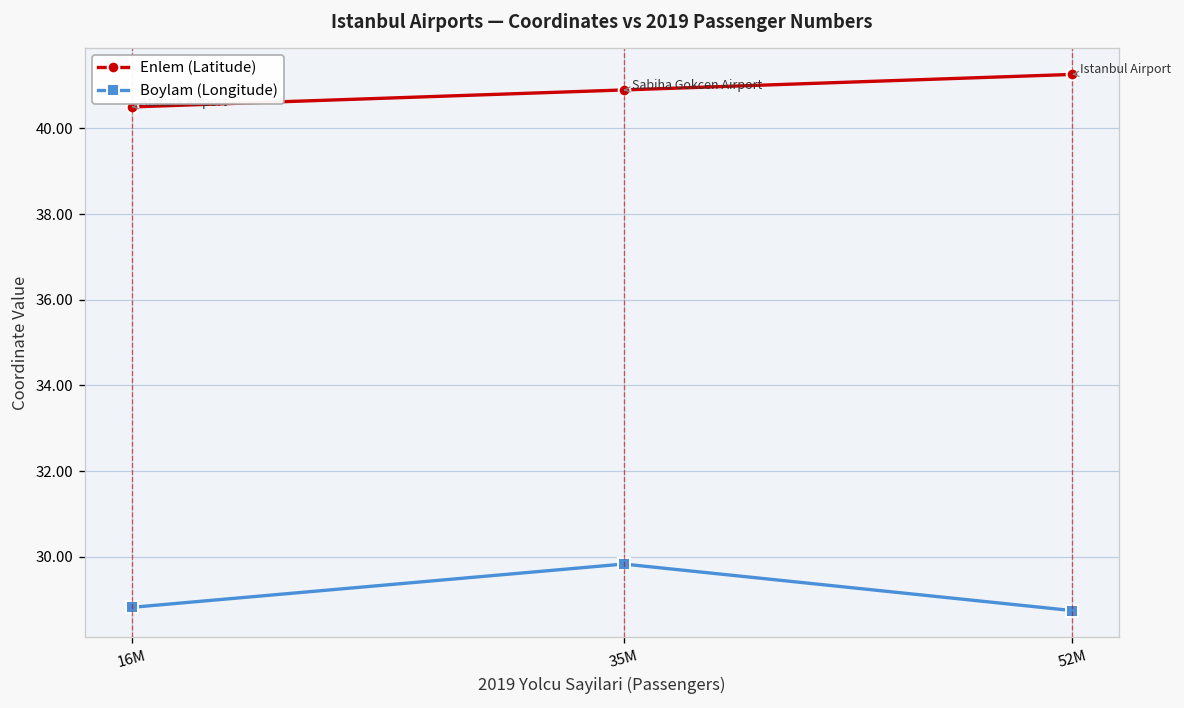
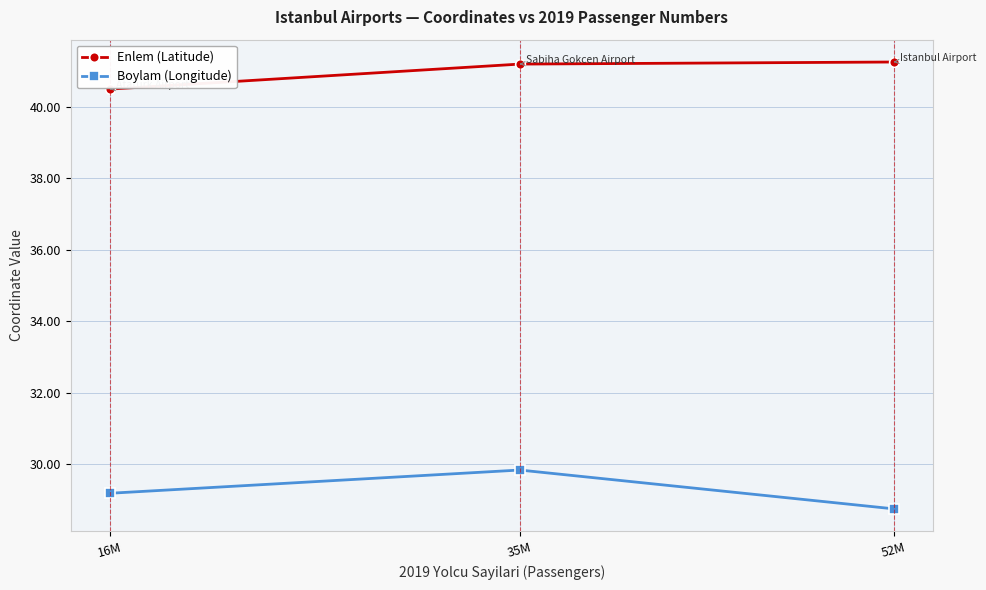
  {
    "Enlem (Latitude)": {
      "16M": 40.5,
-     "35M": 40.9,
+     "35M": 41.2,
      "52M": 41.3
    },
    "Boylam (Longitude)": {
-     "16M": 28.8,
+     "16M": 29.2,
      "35M": 29.8,
      "52M": 28.7
    }
  }
